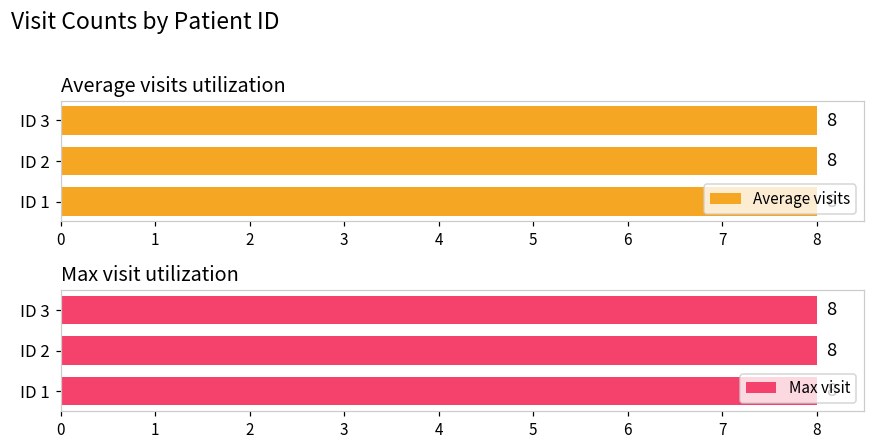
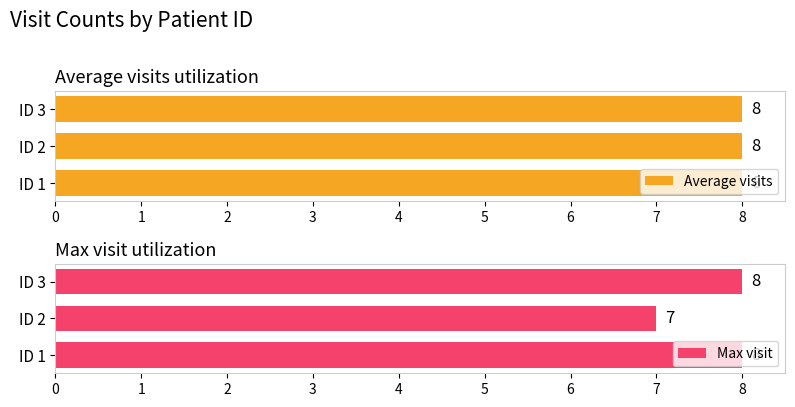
  {
    "Average visits utilization": {
      "ID 3": 8,
      "ID 2": 8
    },
    "Max visit utilization": {
      "ID 3": 8,
-     "ID 2": 8
+     "ID 2": 7
    }
  }
